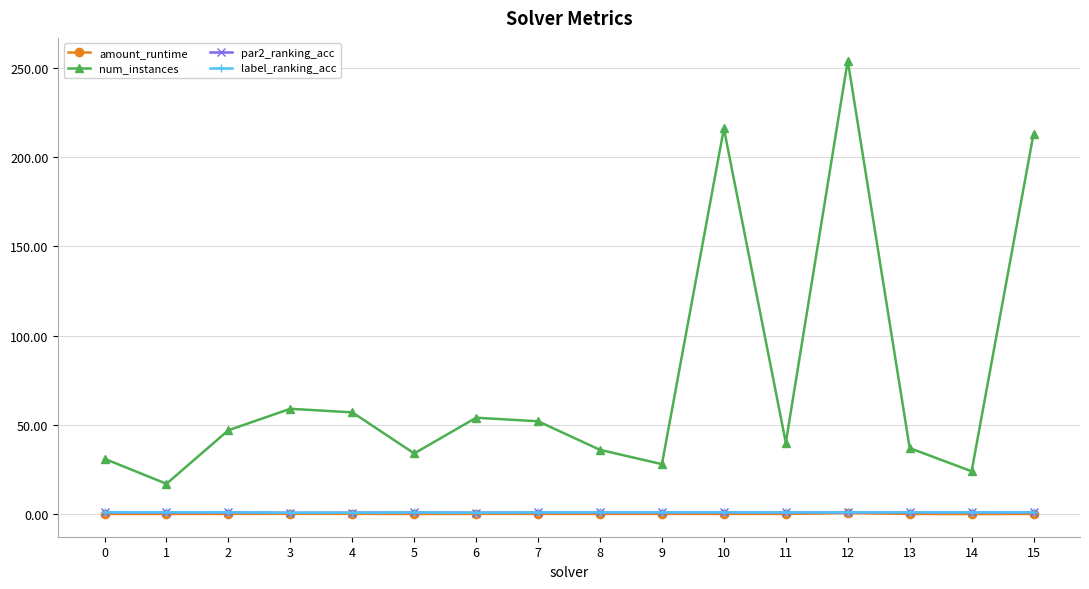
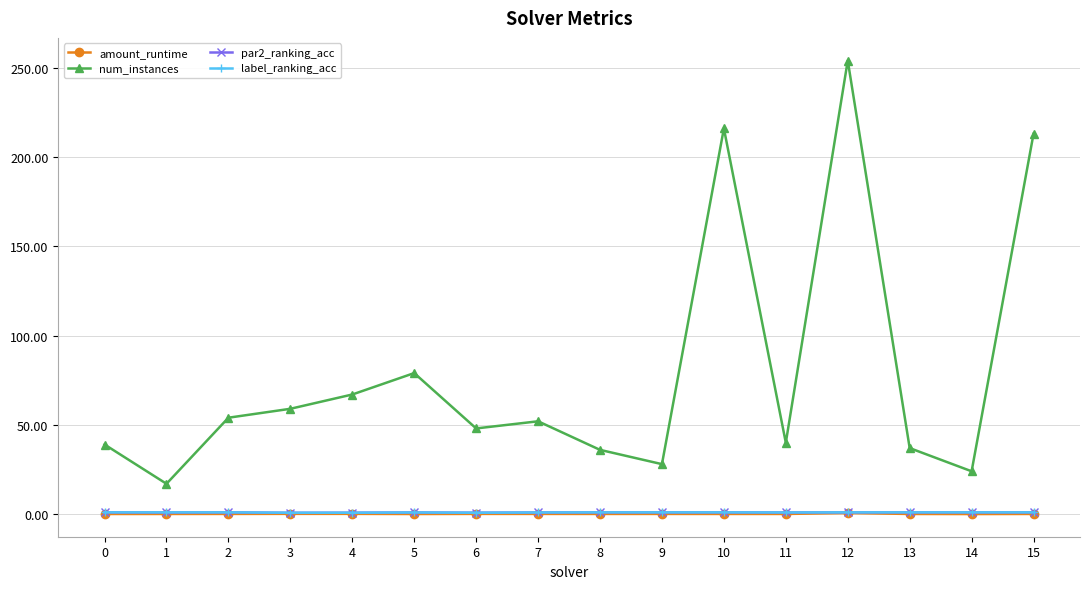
  {
    "num_instances": {
-     "0": 31,
+     "0": 39,
      "1": 17,
-     "2": 47,
+     "2": 54,
      "3": 59,
-     "4": 57,
-     "5": 34,
-     "6": 54,
+     "4": 67,
+     "5": 79,
+     "6": 48,
      "7": 52,
      "8": 36,
      "9": 28,
      "10": 216,
      "11": 40,
      "12": 254,
      "13": 37,
      "14": 24,
      "15": 213
    }
  }
